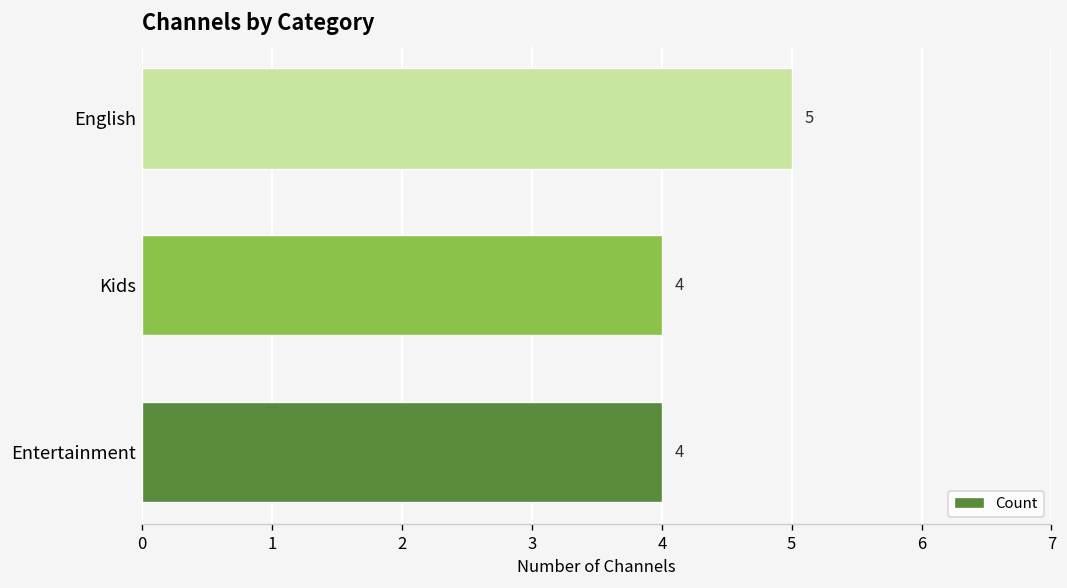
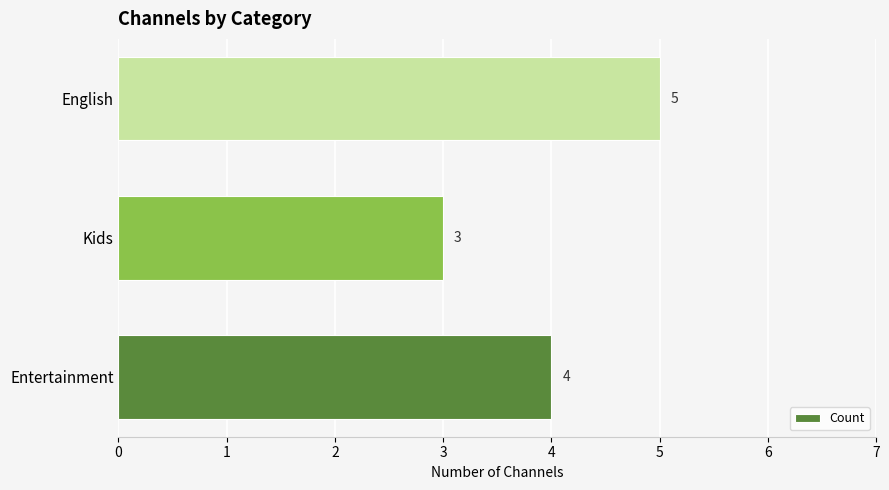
  {
    "English": 5,
-   "Kids": 4,
+   "Kids": 3,
    "Entertainment": 4
  }
